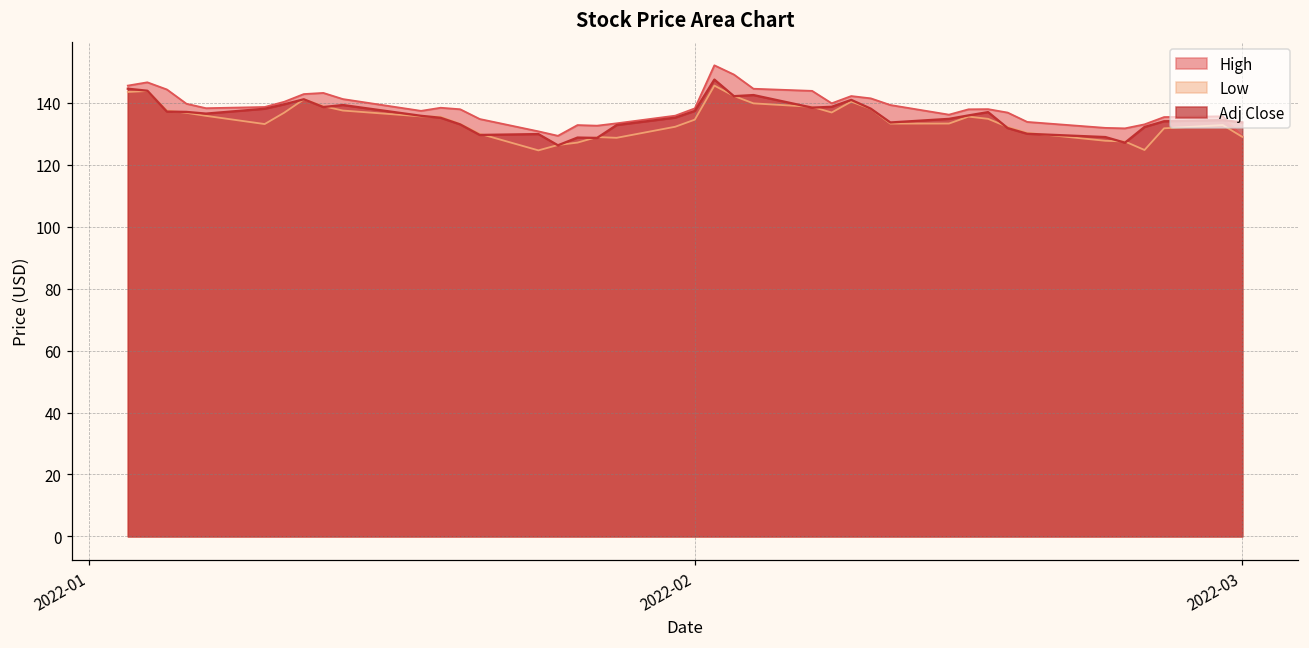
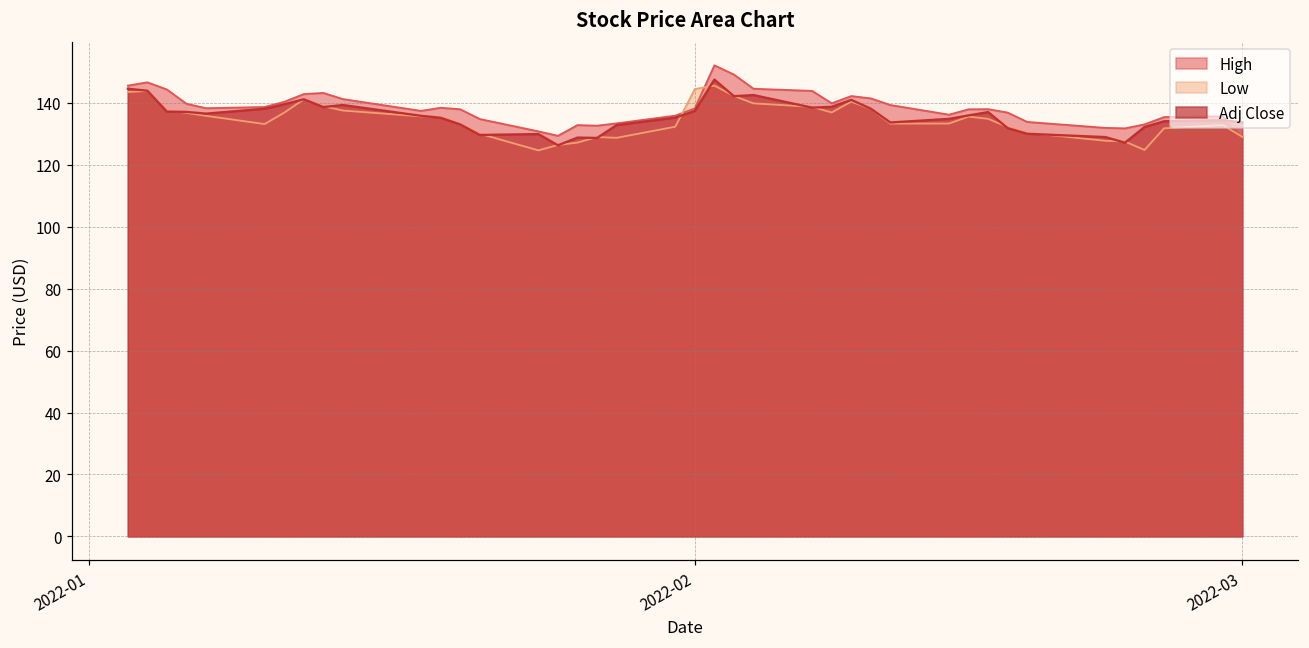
  {
    "Low": {
-     "2022-02": 135
+     "2022-02": 144
    }
  }
